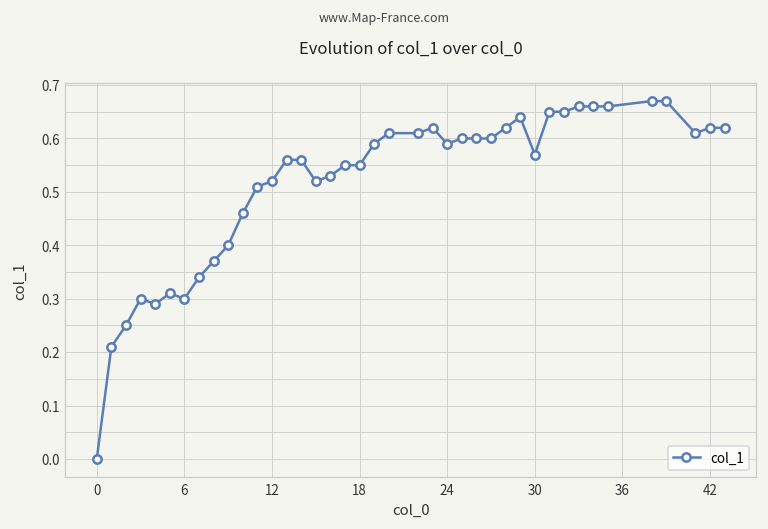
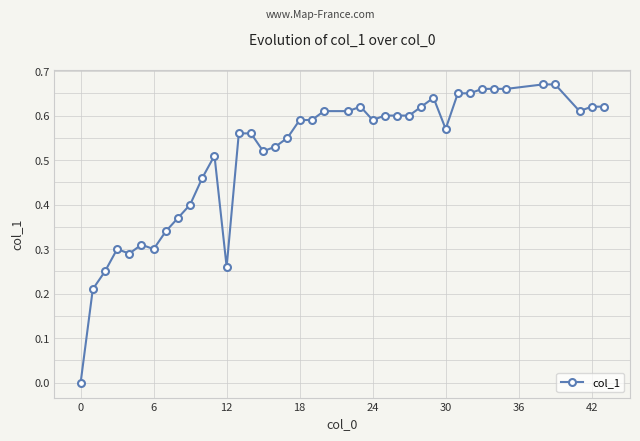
  {
    "0": 0.00,
    "6": 0.30,
-   "12": 0.52,
-   "18": 0.55,
+   "12": 0.26,
+   "18": 0.59,
    "24": 0.59,
    "30": 0.57,
    "42": 0.62
  }
